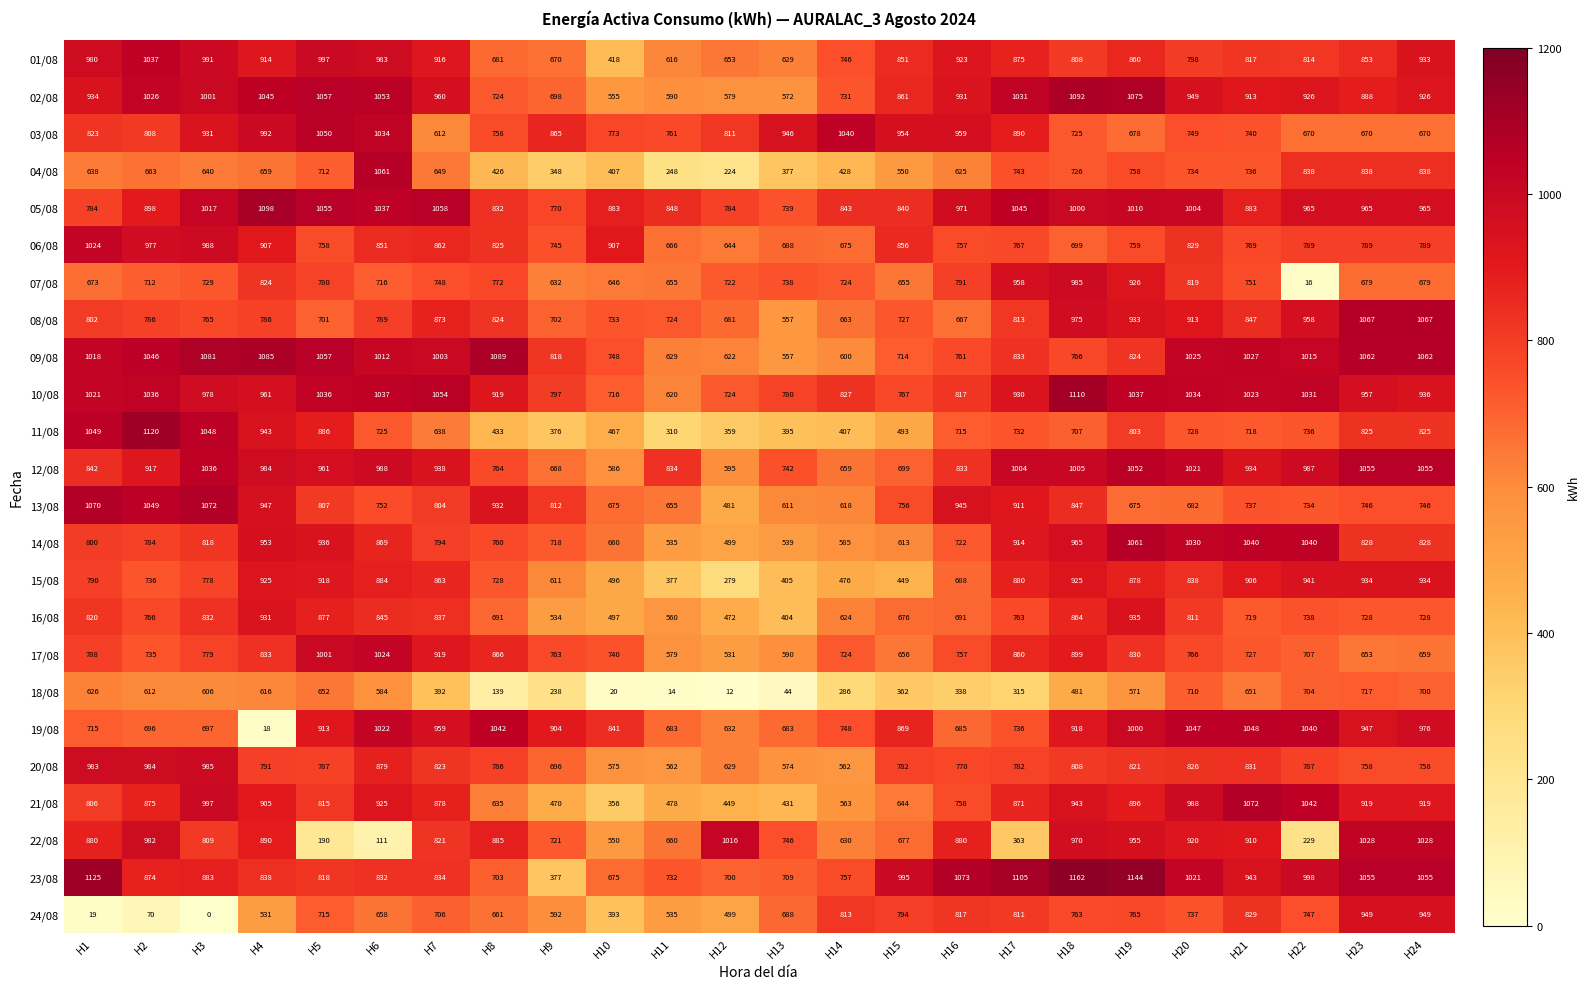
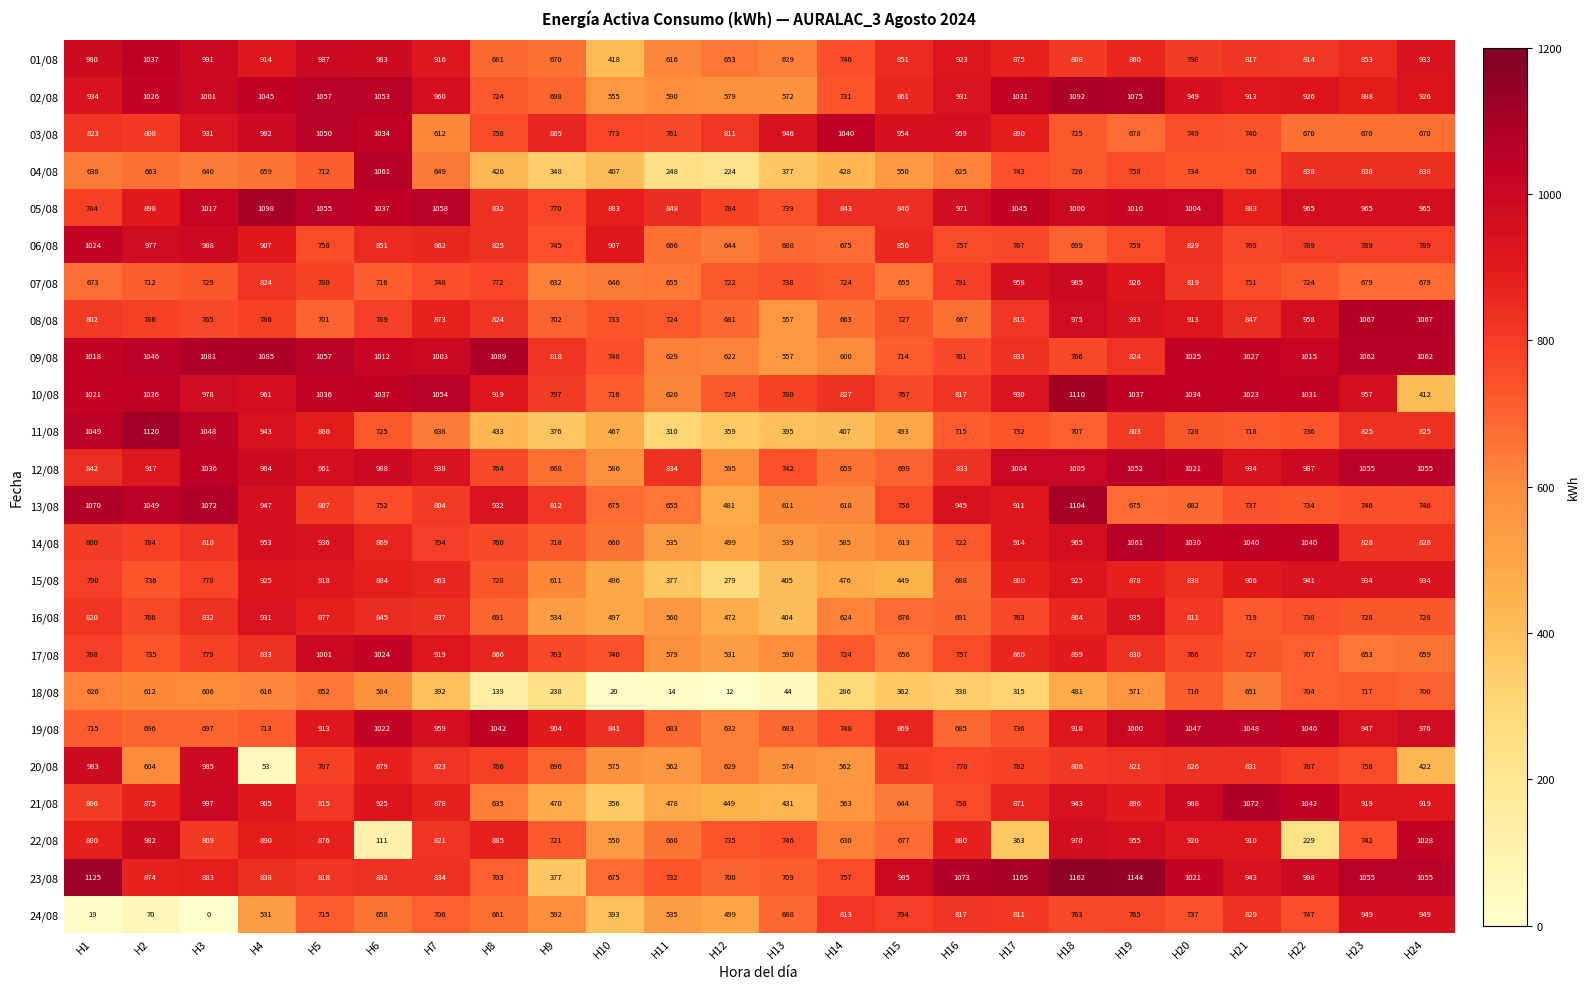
  {
    "07/08": {
      "H1": 673,
      "H2": 712,
      "H3": 729,
      "H4": 824,
      "H5": 780,
      "H6": 716,
      "H7": 748,
      "H8": 772,
      "H9": 632,
      "H10": 646,
      "H11": 655,
      "H12": 722,
      "H13": 738,
      "H14": 724,
      "H15": 655,
      "H16": 791,
      "H17": 958,
      "H18": 985,
      "H19": 926,
      "H20": 819,
      "H21": 751,
-     "H22": 16,
+     "H22": 724,
      "H23": 679,
      "H24": 679
    },
    "10/08": {
      "H1": 1021,
      "H2": 1036,
      "H3": 978,
      "H4": 961,
      "H5": 1036,
      "H6": 1037,
      "H7": 1054,
      "H8": 919,
      "H9": 797,
      "H10": 716,
      "H11": 620,
      "H12": 724,
      "H13": 780,
      "H14": 827,
      "H15": 767,
      "H16": 817,
      "H17": 930,
      "H18": 1110,
      "H19": 1037,
      "H20": 1034,
      "H21": 1023,
      "H22": 1031,
      "H23": 957,
-     "H24": 936
+     "H24": 412
    },
    "13/08": {
      "H1": 1070,
      "H2": 1049,
      "H3": 1072,
      "H4": 947,
      "H5": 807,
      "H6": 752,
      "H7": 804,
      "H8": 932,
      "H9": 812,
      "H10": 675,
      "H11": 655,
      "H12": 481,
      "H13": 611,
      "H14": 618,
      "H15": 756,
      "H16": 945,
      "H17": 911,
-     "H18": 847,
+     "H18": 1104,
      "H19": 675,
      "H20": 682,
      "H21": 737,
      "H22": 734,
      "H23": 746,
      "H24": 746
    },
    "19/08": {
      "H1": 715,
      "H2": 696,
      "H3": 697,
-     "H4": 18,
+     "H4": 713,
      "H5": 913,
      "H6": 1022,
      "H7": 959,
      "H8": 1042,
      "H9": 904,
      "H10": 841,
      "H11": 683,
      "H12": 632,
      "H13": 683,
      "H14": 748,
      "H15": 869,
      "H16": 685,
      "H17": 736,
      "H18": 918,
      "H19": 1000,
      "H20": 1047,
      "H21": 1048,
      "H22": 1040,
      "H23": 947,
      "H24": 976
    },
    "20/08": {
      "H1": 983,
-     "H2": 984,
+     "H2": 604,
      "H3": 985,
-     "H4": 791,
+     "H4": 53,
      "H5": 787,
      "H6": 879,
      "H7": 823,
      "H8": 786,
      "H9": 696,
      "H10": 575,
      "H11": 562,
      "H12": 629,
      "H13": 574,
      "H14": 562,
      "H15": 782,
      "H16": 770,
      "H17": 782,
      "H18": 808,
      "H19": 821,
      "H20": 826,
      "H21": 831,
      "H22": 787,
      "H23": 758,
-     "H24": 758
+     "H24": 422
    },
    "22/08": {
      "H1": 880,
      "H2": 982,
      "H3": 809,
      "H4": 890,
-     "H5": 190,
+     "H5": 876,
      "H6": 111,
      "H7": 821,
      "H8": 885,
      "H9": 721,
      "H10": 550,
      "H11": 660,
-     "H12": 1016,
+     "H12": 735,
      "H13": 746,
      "H14": 630,
      "H15": 677,
      "H16": 880,
      "H17": 363,
      "H18": 970,
      "H19": 955,
      "H20": 920,
      "H21": 910,
      "H22": 229,
-     "H23": 1028,
+     "H23": 742,
      "H24": 1028
    }
  }
